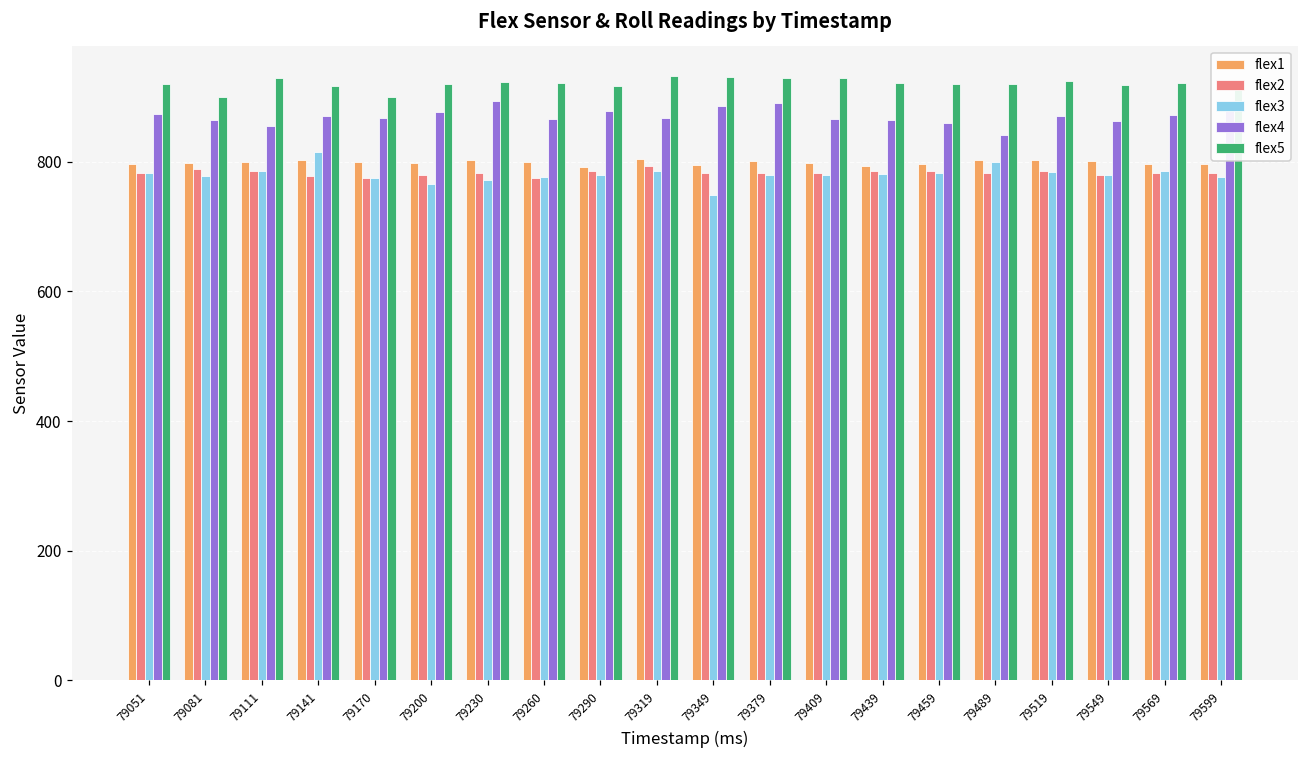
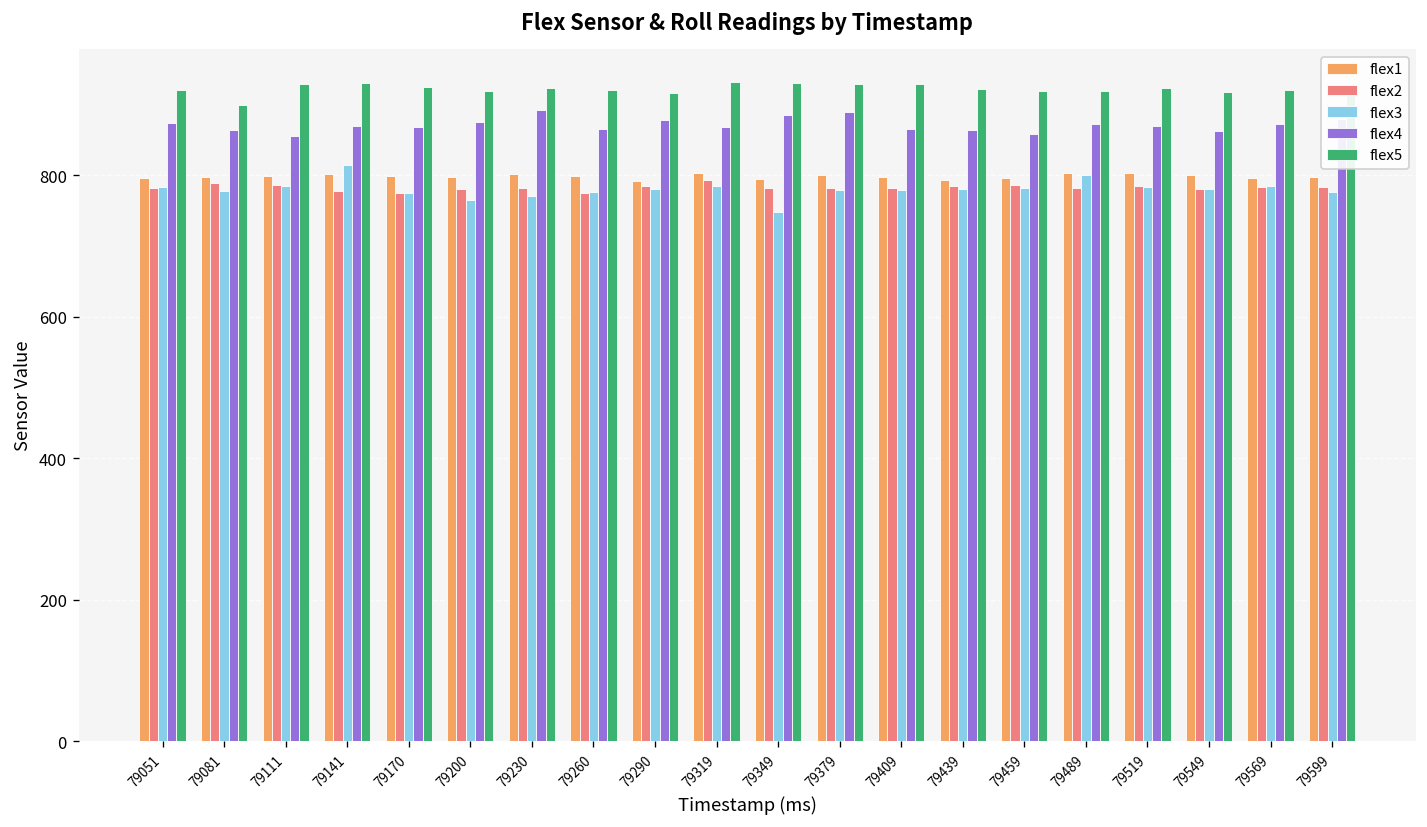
  {
    "flex3": {
      "79051": 780,
      "79081": 780,
      "79111": 790,
      "79141": 820,
      "79170": 780,
      "79200": 770,
      "79230": 770,
      "79260": 780,
      "79290": 780,
      "79319": 790,
      "79349": 750,
      "79379": 780,
      "79409": 780,
      "79439": 780,
      "79459": 780,
      "79489": 800,
      "79519": 780,
      "79549": 780,
      "79569": 790,
      "79599": 780
    },
    "flex4": {
      "79051": 870,
      "79081": 860,
      "79111": 860,
      "79141": 870,
      "79170": 870,
      "79200": 880,
      "79230": 890,
      "79260": 870,
      "79290": 880,
      "79319": 870,
      "79349": 890,
      "79379": 890,
      "79409": 870,
      "79439": 860,
      "79459": 860,
-     "79489": 840,
+     "79489": 870,
      "79519": 870,
      "79549": 860,
      "79569": 870
    },
    "flex5": {
      "79051": 920,
      "79081": 900,
      "79111": 930,
-     "79141": 920,
-     "79170": 900,
+     "79141": 930,
+     "79170": 930,
      "79200": 920,
      "79230": 920,
      "79260": 920,
      "79290": 920,
      "79319": 930,
      "79349": 930,
      "79379": 930,
      "79409": 930,
      "79439": 920,
      "79459": 920,
      "79489": 920,
      "79519": 920,
      "79549": 920,
      "79569": 920
    }
  }
